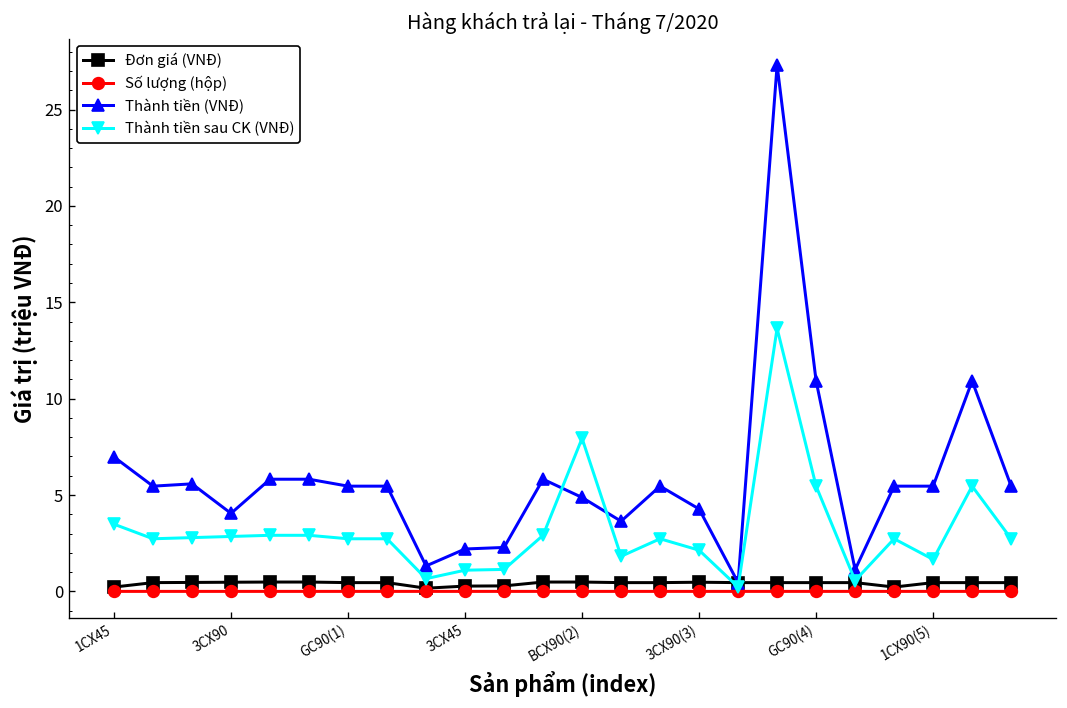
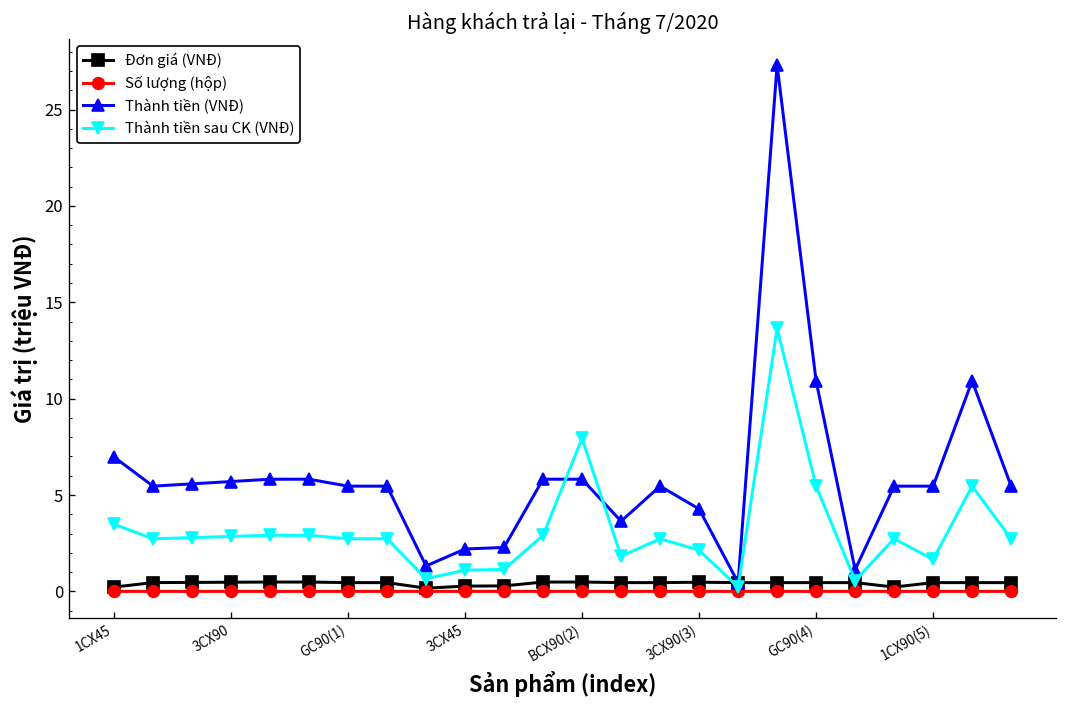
  {
    "Đơn giá (VNĐ)": {
      "1CX45": 0.2,
      "3CX90": 0.5,
      "GC90(1)": 0.5,
      "3CX45": 0.3,
      "BCX90(2)": 0.5,
      "3CX90(3)": 0.5,
      "GC90(4)": 0.5,
      "1CX90(5)": 0.5
    },
    "Số lượng (hộp)": {
      "1CX45": 0.0,
      "3CX90": 0.0,
      "GC90(1)": 0.0,
      "3CX45": 0.0,
      "BCX90(2)": 0.0,
      "3CX90(3)": 0.0,
      "GC90(4)": 0.0,
      "1CX90(5)": 0.0
    },
    "Thành tiền (VNĐ)": {
      "1CX45": 7.0,
-     "3CX90": 4.0,
+     "3CX90": 5.7,
      "GC90(1)": 5.5,
      "3CX45": 2.2,
-     "BCX90(2)": 4.9,
+     "BCX90(2)": 5.8,
      "3CX90(3)": 4.3,
      "GC90(4)": 10.9,
      "1CX90(5)": 5.5
    },
    "Thành tiền sau CK (VNĐ)": {
      "1CX45": 3.5,
      "3CX90": 2.9,
      "GC90(1)": 2.7,
      "3CX45": 1.1,
      "BCX90(2)": 7.9,
      "3CX90(3)": 2.1,
      "GC90(4)": 5.5,
      "1CX90(5)": 1.7
    }
  }
